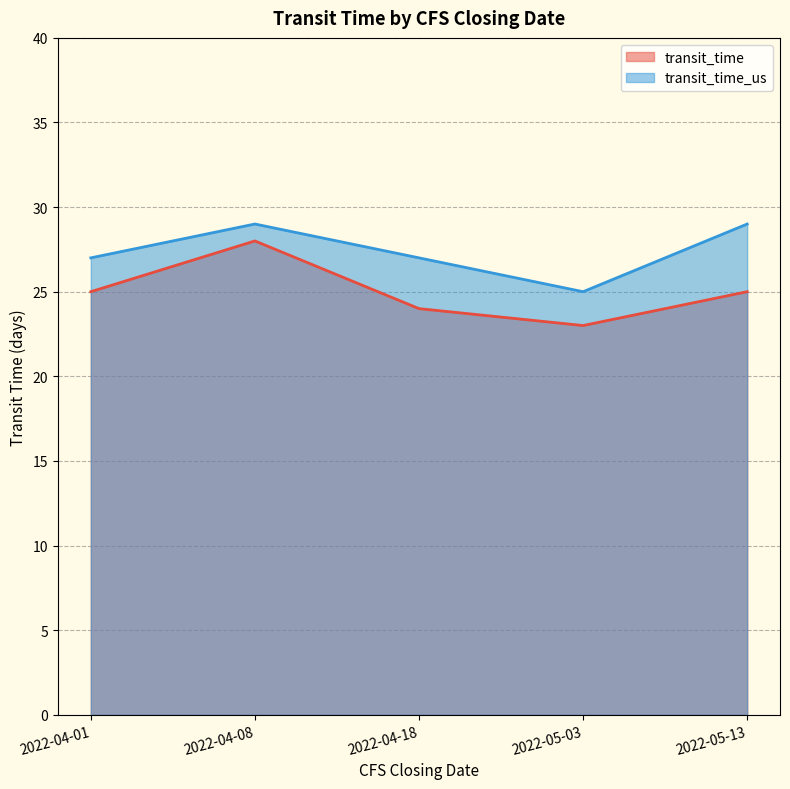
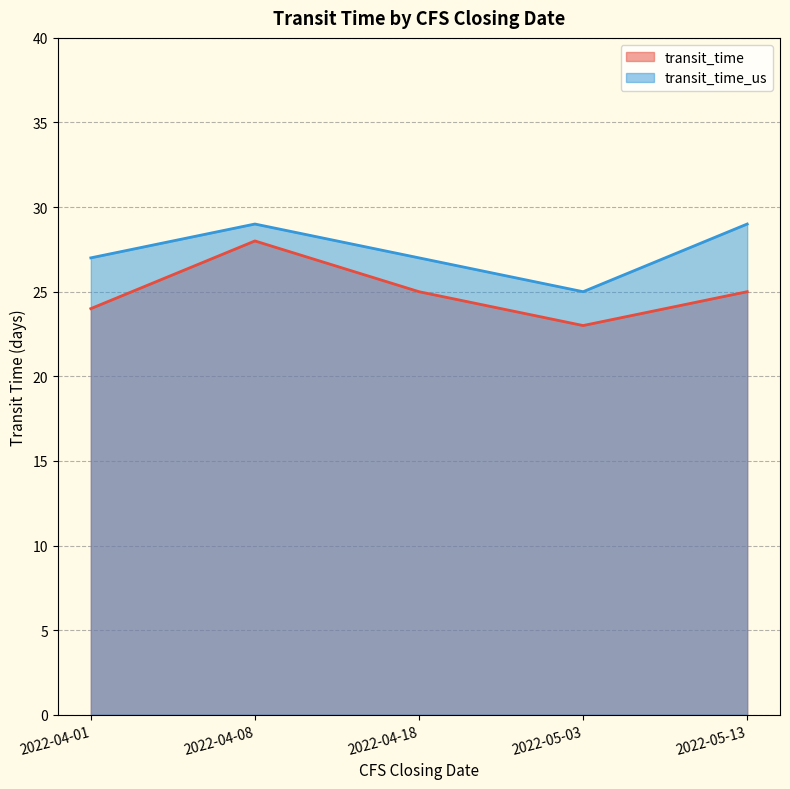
  {
    "transit_time": {
-     "2022-04-01": 25,
+     "2022-04-01": 24,
      "2022-04-08": 28,
-     "2022-04-18": 24,
+     "2022-04-18": 25,
      "2022-05-03": 23,
      "2022-05-13": 25
    },
    "transit_time_us": {
      "2022-04-01": 27,
      "2022-04-08": 29,
      "2022-04-18": 27,
      "2022-05-03": 25,
      "2022-05-13": 29
    }
  }
